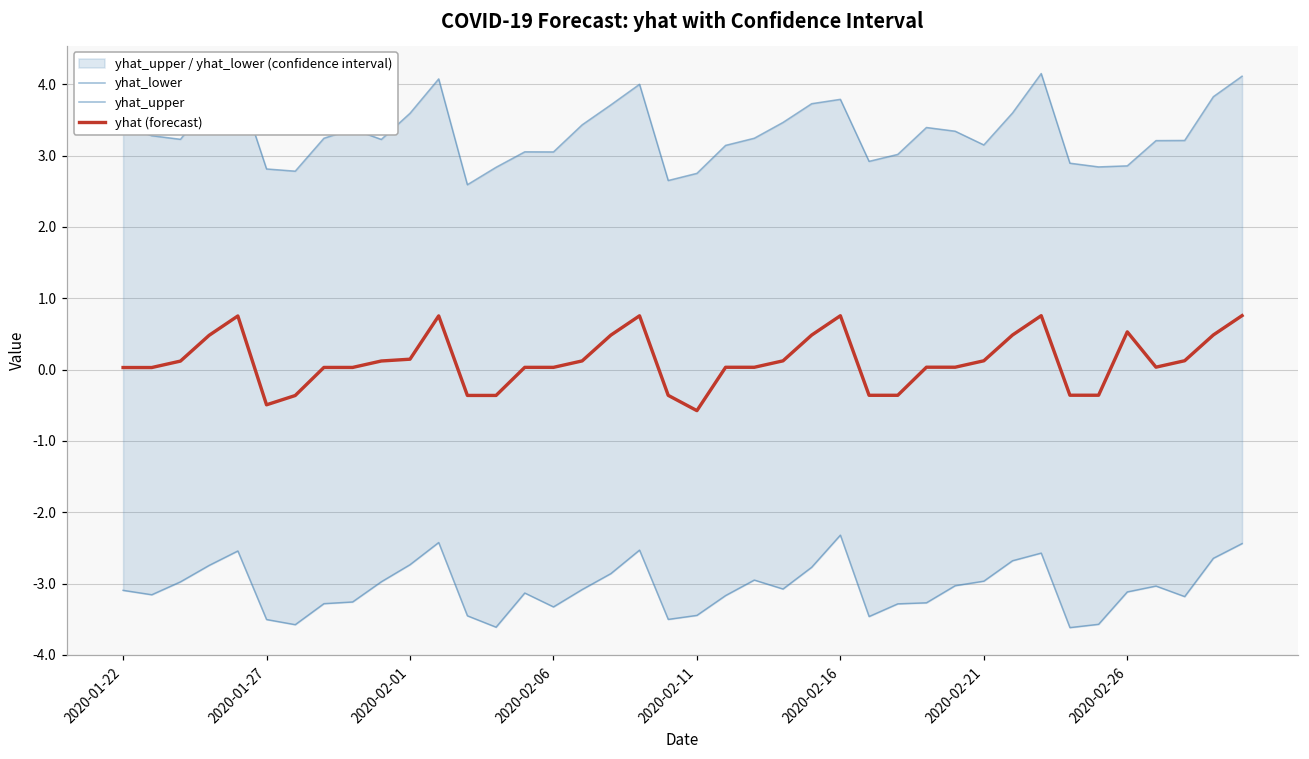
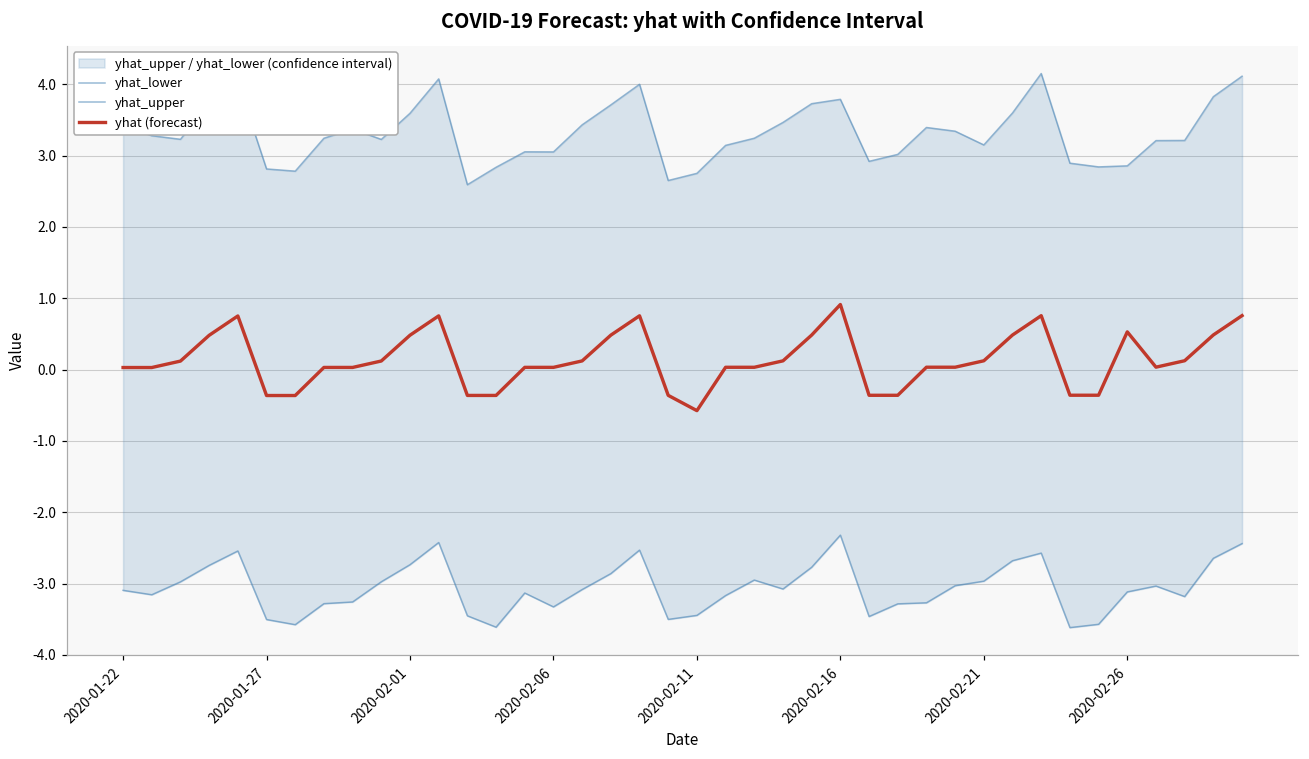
  {
    "yhat (forecast)": {
      "2020-01-22": 0.0,
-     "2020-01-27": -0.5,
-     "2020-02-01": 0.1,
+     "2020-01-27": -0.4,
+     "2020-02-01": 0.5,
      "2020-02-06": 0.0,
      "2020-02-11": -0.6,
-     "2020-02-16": 0.8,
+     "2020-02-16": 0.9,
      "2020-02-21": 0.1,
      "2020-02-26": 0.5
    }
  }
